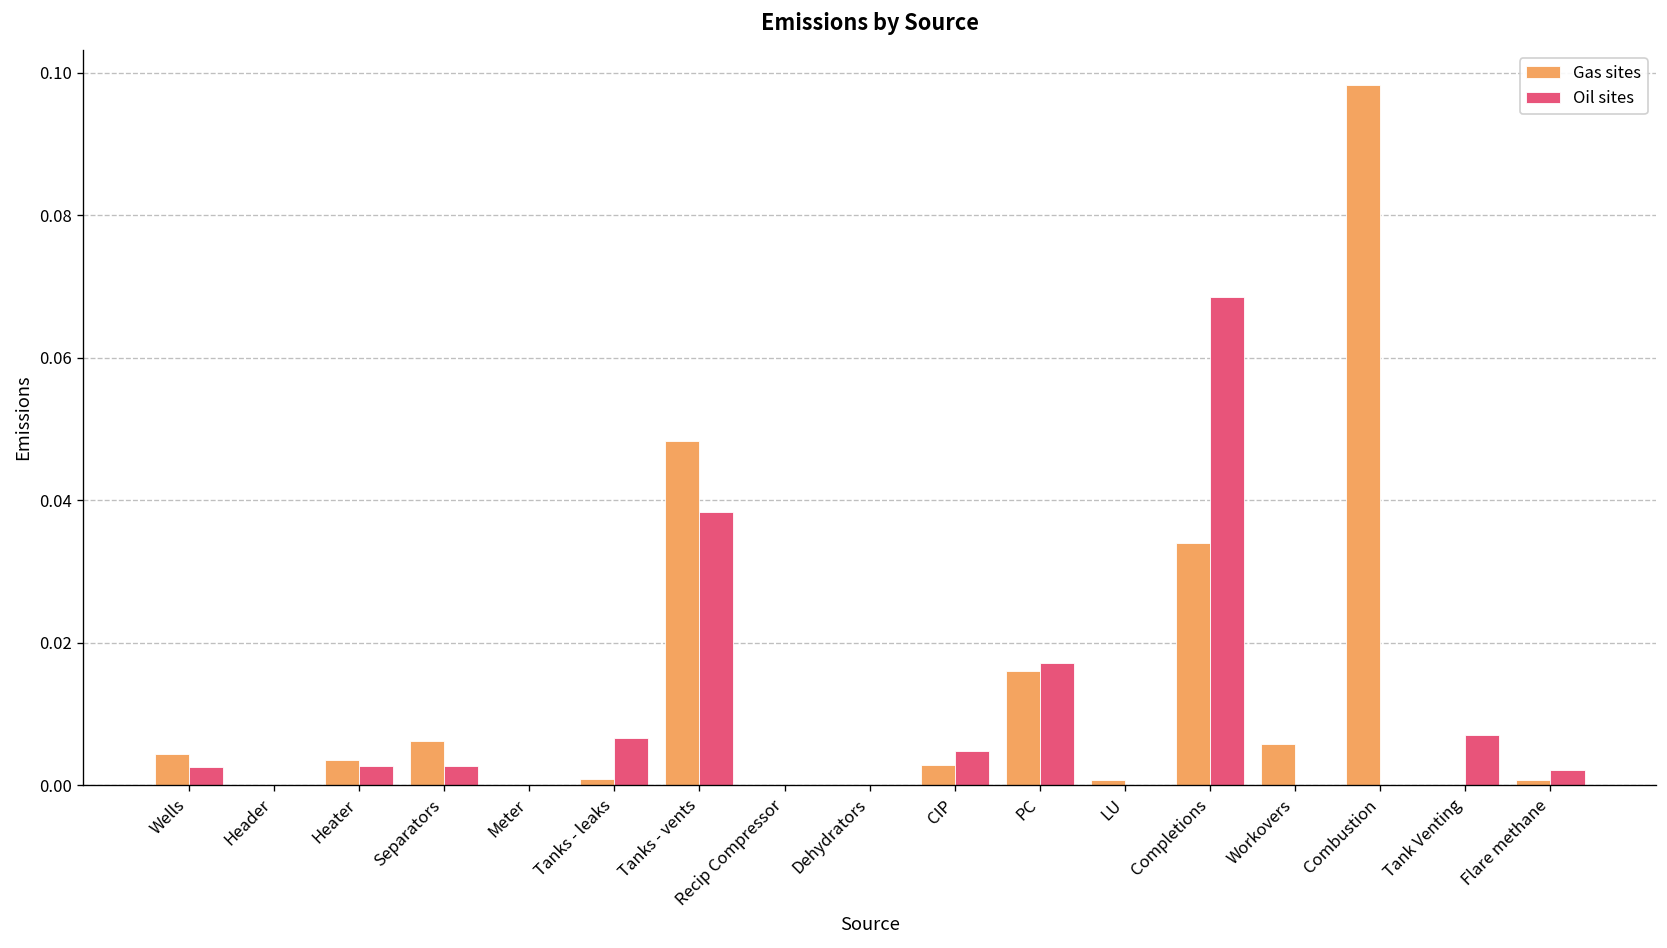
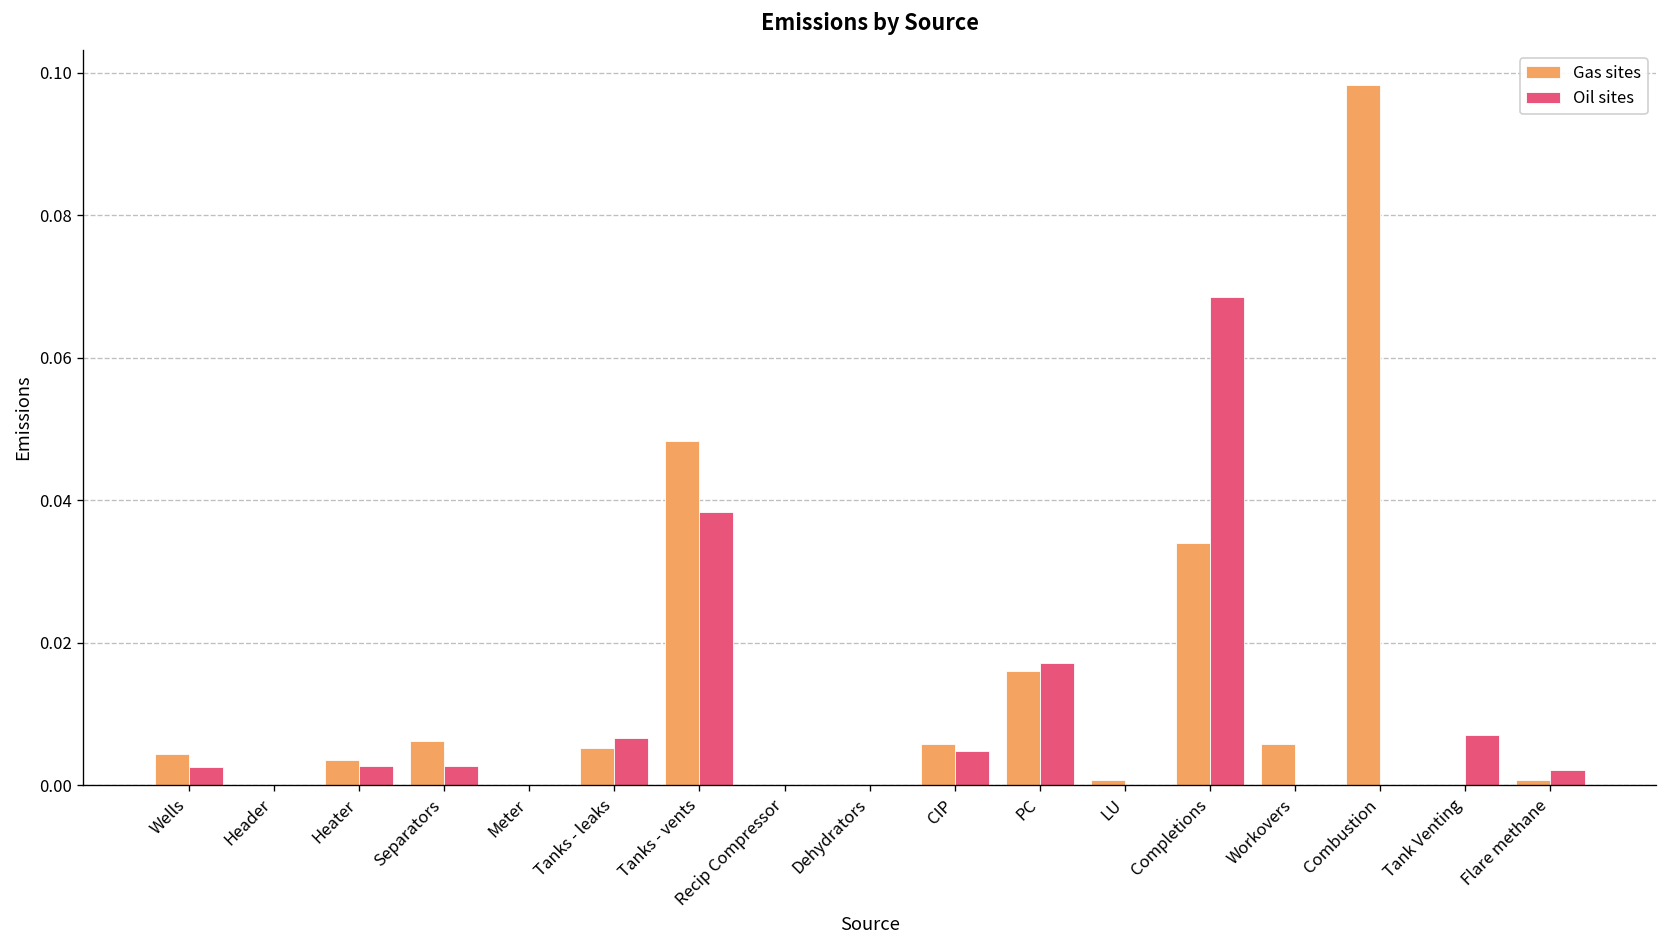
  {
    "Gas sites": {
      "Wells": 0.004,
      "Header": 0.000,
      "Heater": 0.004,
      "Separators": 0.006,
-     "Tanks - leaks": 0.001,
+     "Tanks - leaks": 0.005,
      "Tanks - vents": 0.048,
      "Recip Compressor": 0.000,
      "Dehydrators": 0.000,
-     "CIP": 0.003,
+     "CIP": 0.006,
      "PC": 0.016,
      "LU": 0.001,
      "Completions": 0.034,
      "Workovers": 0.006,
      "Combustion": 0.098,
      "Tank Venting": 0.000,
      "Flare methane": 0.001
    },
    "Oil sites": {
      "Wells": 0.003,
      "Heater": 0.003,
      "Separators": 0.003,
      "Meter": 0.000,
      "Tanks - leaks": 0.007,
      "Tanks - vents": 0.038,
      "Recip Compressor": 0.000,
      "Dehydrators": 0.000,
      "CIP": 0.005,
      "PC": 0.017,
      "LU": 0.000,
      "Completions": 0.069,
      "Workovers": 0.000,
      "Combustion": 0.000,
      "Tank Venting": 0.007,
      "Flare methane": 0.002
    }
  }
